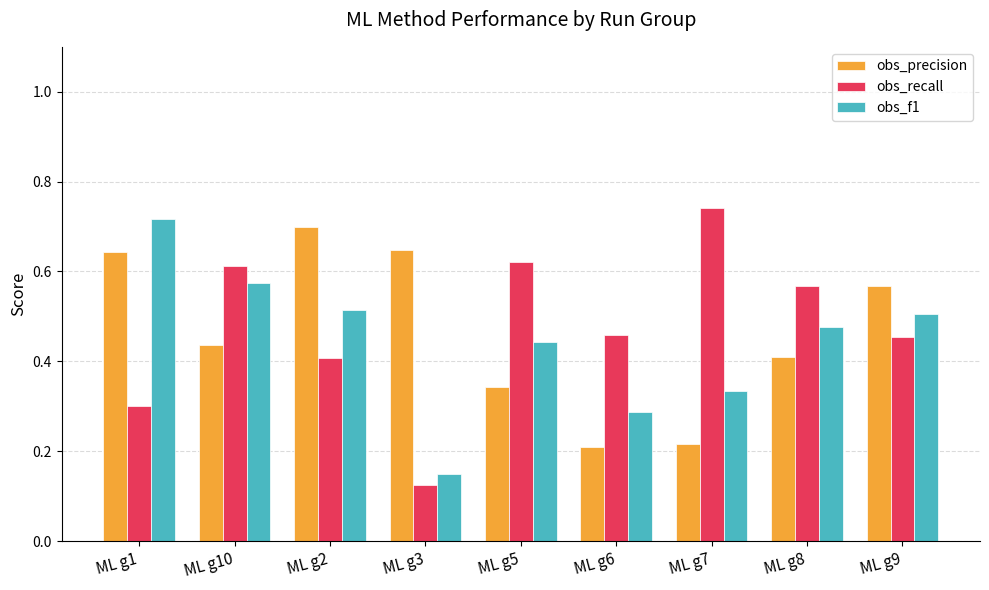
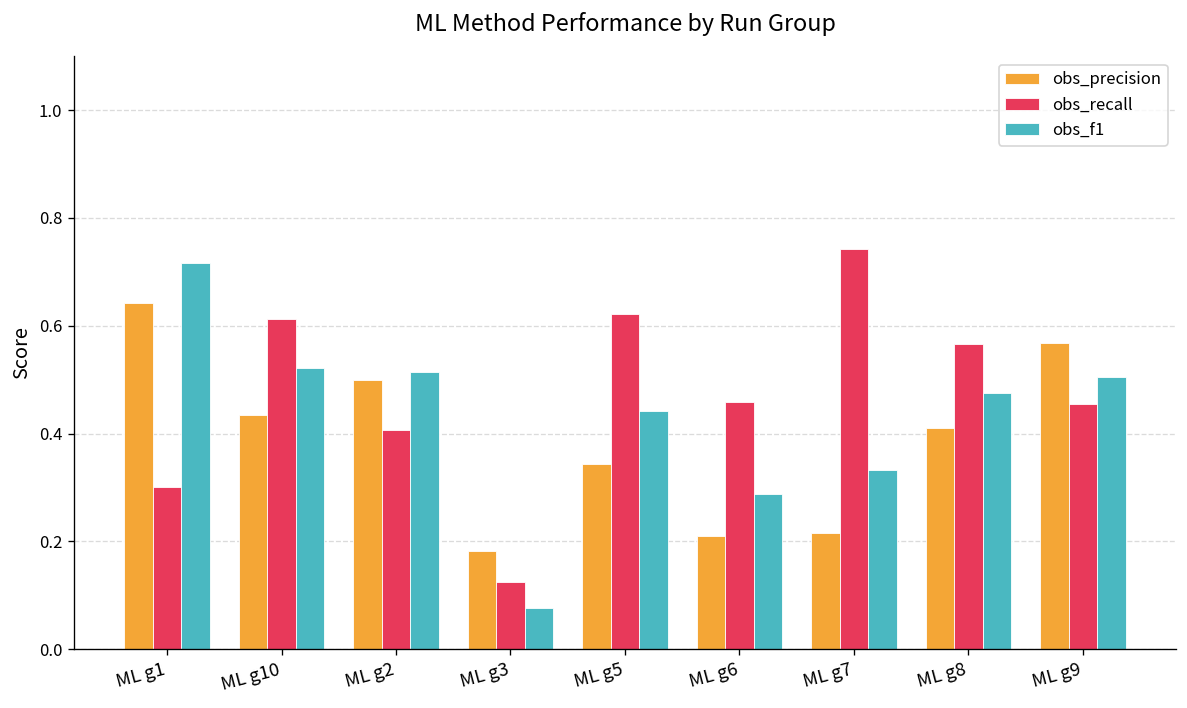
  {
    "obs_precision": {
      "ML g1": 0.64,
      "ML g10": 0.44,
-     "ML g2": 0.7,
-     "ML g3": 0.65,
+     "ML g2": 0.5,
+     "ML g3": 0.18,
      "ML g5": 0.34,
      "ML g6": 0.21,
      "ML g7": 0.21,
      "ML g8": 0.41,
      "ML g9": 0.57
    },
    "obs_recall": {
      "ML g1": 0.30,
      "ML g10": 0.61,
      "ML g2": 0.41,
      "ML g3": 0.13,
      "ML g5": 0.62,
      "ML g6": 0.46,
      "ML g7": 0.74,
      "ML g8": 0.57,
      "ML g9": 0.45
    },
    "obs_f1": {
      "ML g1": 0.72,
-     "ML g10": 0.57,
+     "ML g10": 0.52,
      "ML g2": 0.51,
-     "ML g3": 0.15,
+     "ML g3": 0.08,
      "ML g5": 0.44,
      "ML g6": 0.29,
      "ML g7": 0.33,
      "ML g8": 0.48,
      "ML g9": 0.51
    }
  }
